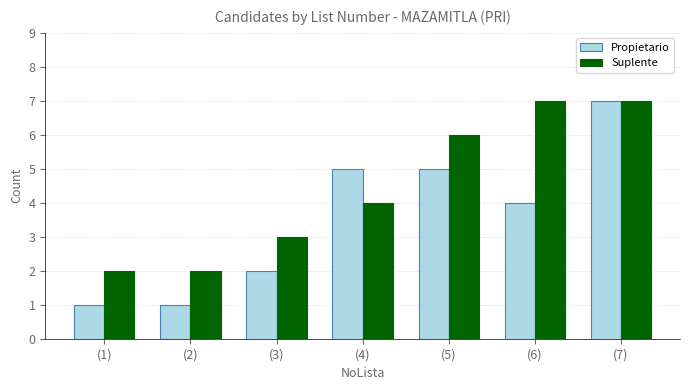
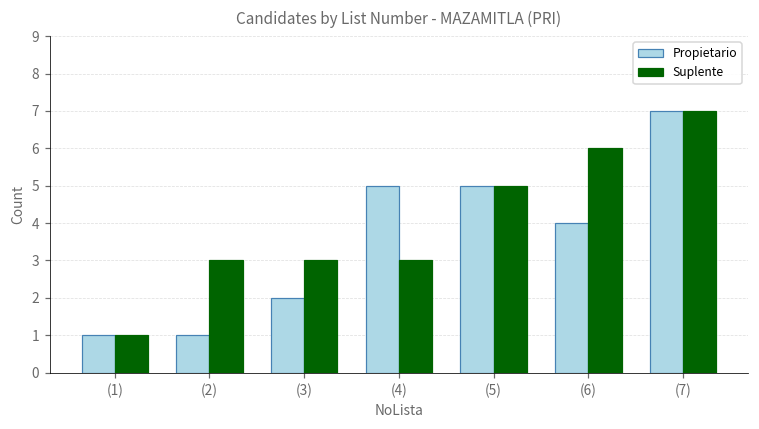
  {
    "Propietario": {
      "(1)": 1,
      "(2)": 1,
      "(3)": 2,
      "(4)": 5,
      "(5)": 5,
      "(6)": 4,
      "(7)": 7
    },
    "Suplente": {
-     "(1)": 2,
-     "(2)": 2,
+     "(1)": 1,
+     "(2)": 3,
      "(3)": 3,
-     "(4)": 4,
-     "(5)": 6,
-     "(6)": 7,
+     "(4)": 3,
+     "(5)": 5,
+     "(6)": 6,
      "(7)": 7
    }
  }
